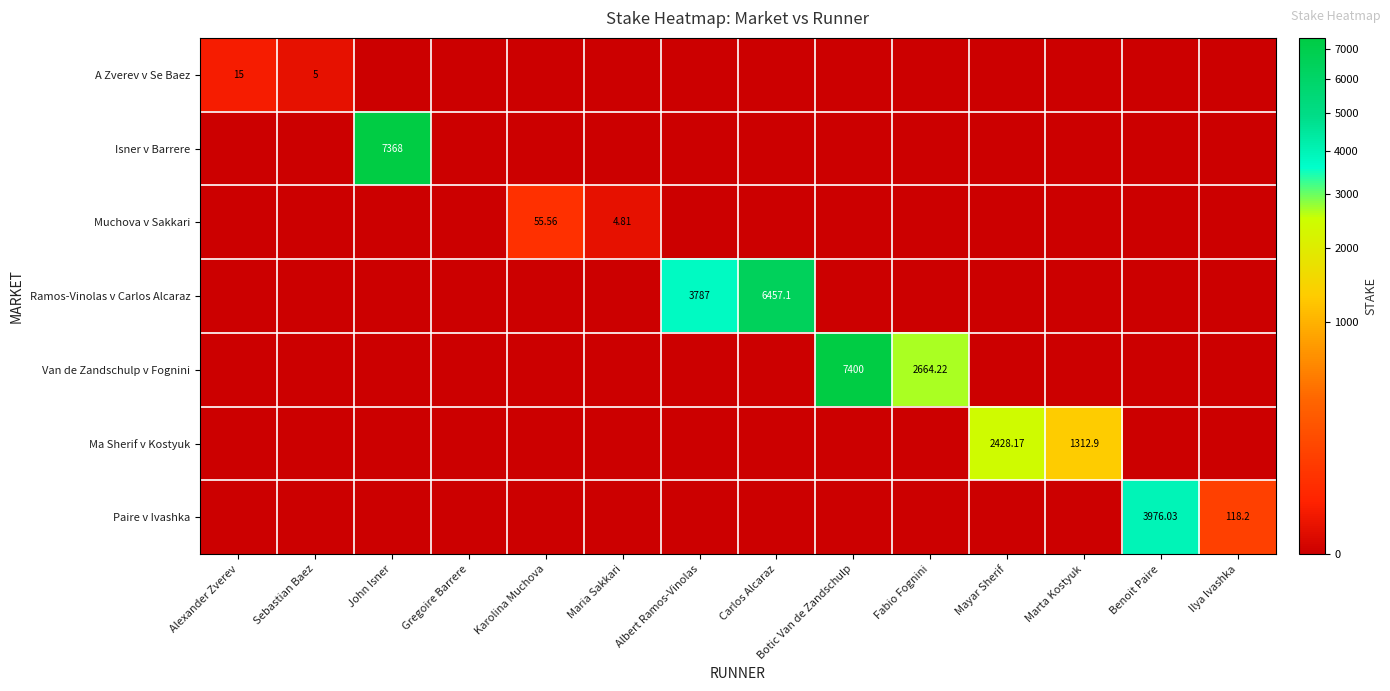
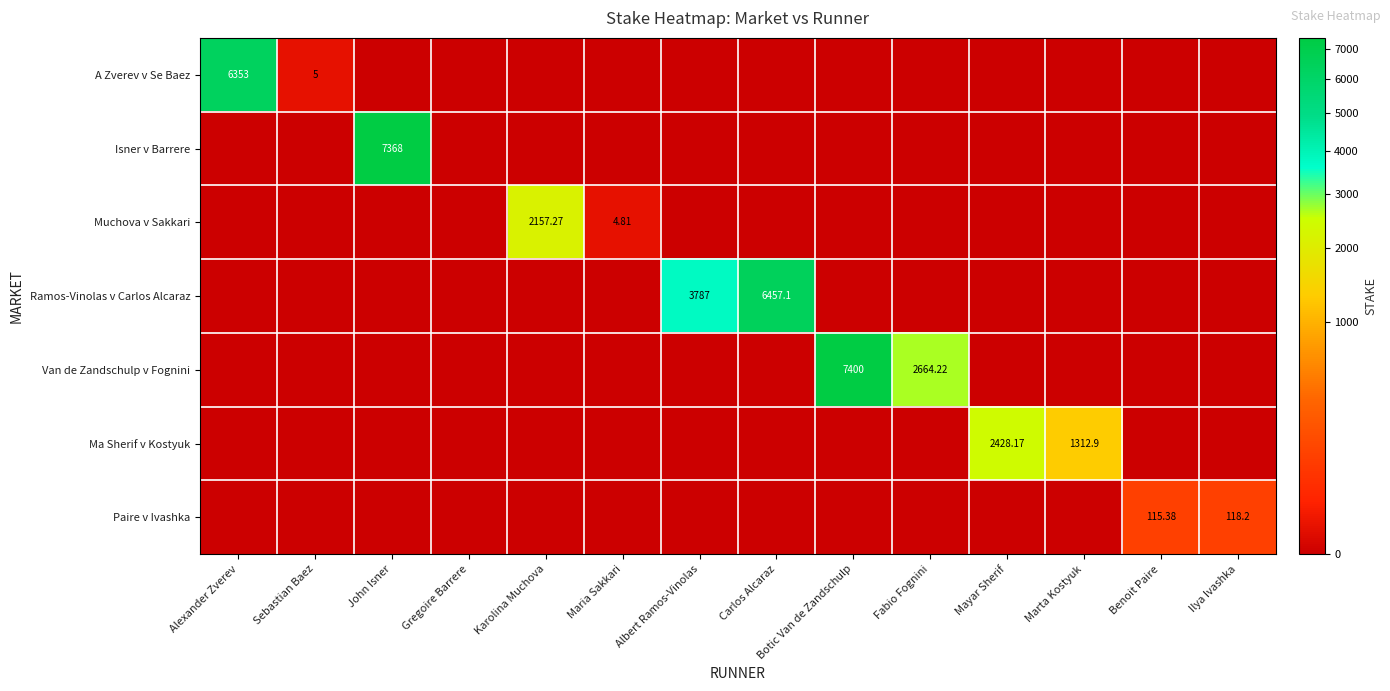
  {
    "A Zverev v Se Baez": {
-     "Alexander Zverev": 15,
+     "Alexander Zverev": 6353,
      "Sebastian Baez": 5
    },
    "Isner v Barrere": {
      "John Isner": 7368
    },
    "Muchova v Sakkari": {
-     "Karolina Muchova": 55.56,
+     "Karolina Muchova": 2157.27,
      "Maria Sakkari": 4.81
    },
    "Ramos-Vinolas v Carlos Alcaraz": {
      "Albert Ramos-Vinolas": 3787,
      "Carlos Alcaraz": 6457.1
    },
    "Van de Zandschulp v Fognini": {
      "Botic Van de Zandschulp": 7400,
      "Fabio Fognini": 2664.22
    },
    "Ma Sherif v Kostyuk": {
      "Mayar Sherif": 2428.17,
      "Marta Kostyuk": 1312.9
    },
    "Paire v Ivashka": {
-     "Benoit Paire": 3976.03,
+     "Benoit Paire": 115.38,
      "Ilya Ivashka": 118.2
    }
  }
